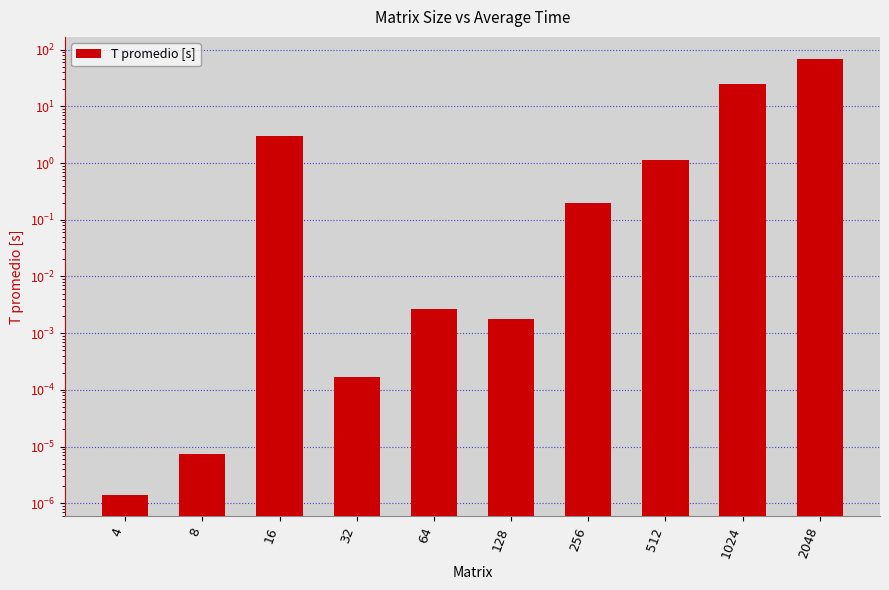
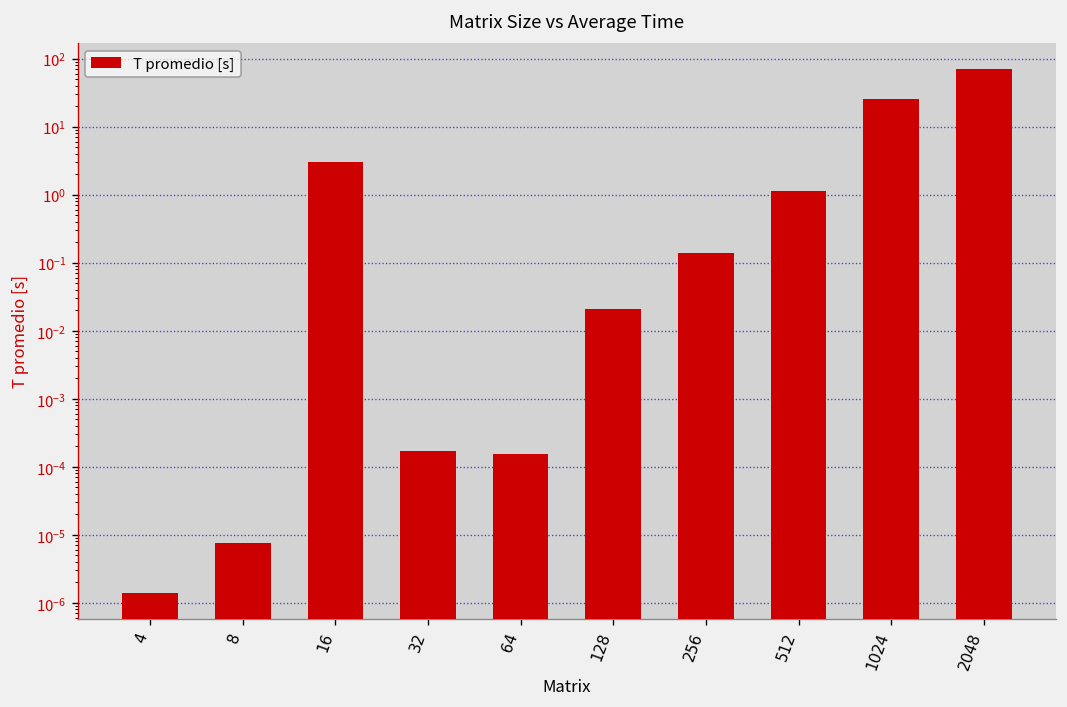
  {
    "4": 0.0000014,
    "8": 0.000007,
    "16": 3,
    "32": 0.00017,
-   "64": 0.003,
-   "128": 0.0018,
-   "256": 0.20,
+   "64": 0.00016,
+   "128": 0.021,
+   "256": 0.14,
    "512": 1.1,
    "1024": 30,
    "2048": 70
  }
